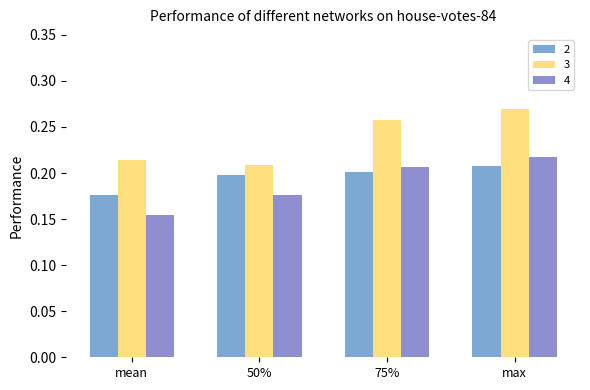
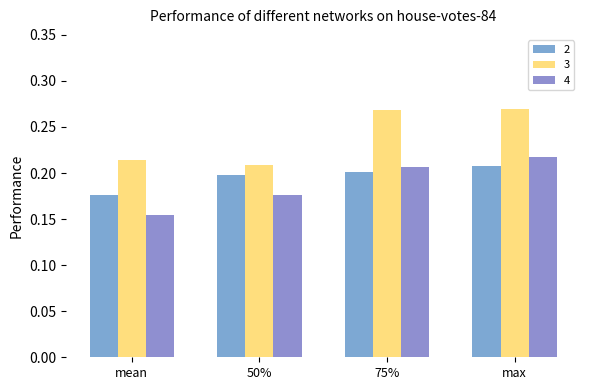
  {
    "3": {
      "mean": 0.21,
      "50%": 0.21,
-     "75%": 0.26,
+     "75%": 0.27,
      "max": 0.27
    }
  }
